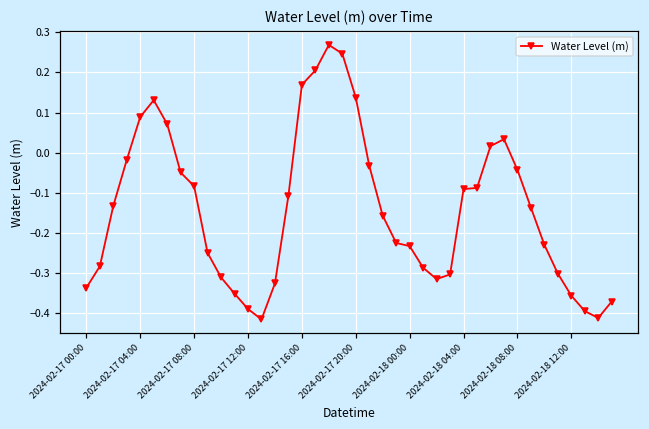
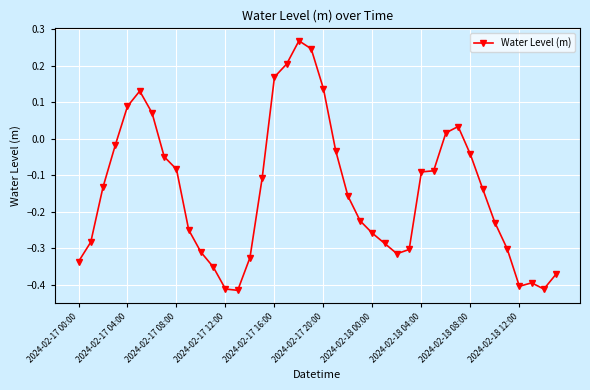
  {
    "2024-02-17 00:00": -0.34,
    "2024-02-17 04:00": 0.09,
    "2024-02-17 08:00": -0.08,
-   "2024-02-17 12:00": -0.39,
+   "2024-02-17 12:00": -0.41,
    "2024-02-17 16:00": 0.17,
    "2024-02-17 20:00": 0.14,
-   "2024-02-18 00:00": -0.23,
+   "2024-02-18 00:00": -0.26,
    "2024-02-18 04:00": -0.09,
    "2024-02-18 08:00": -0.04,
-   "2024-02-18 12:00": -0.36
+   "2024-02-18 12:00": -0.40
  }
